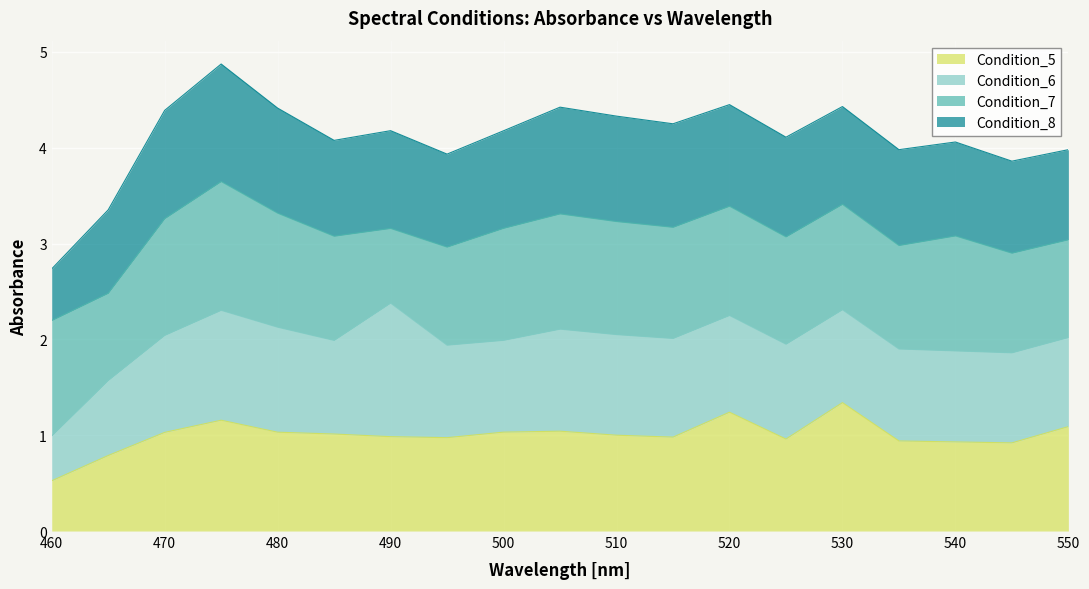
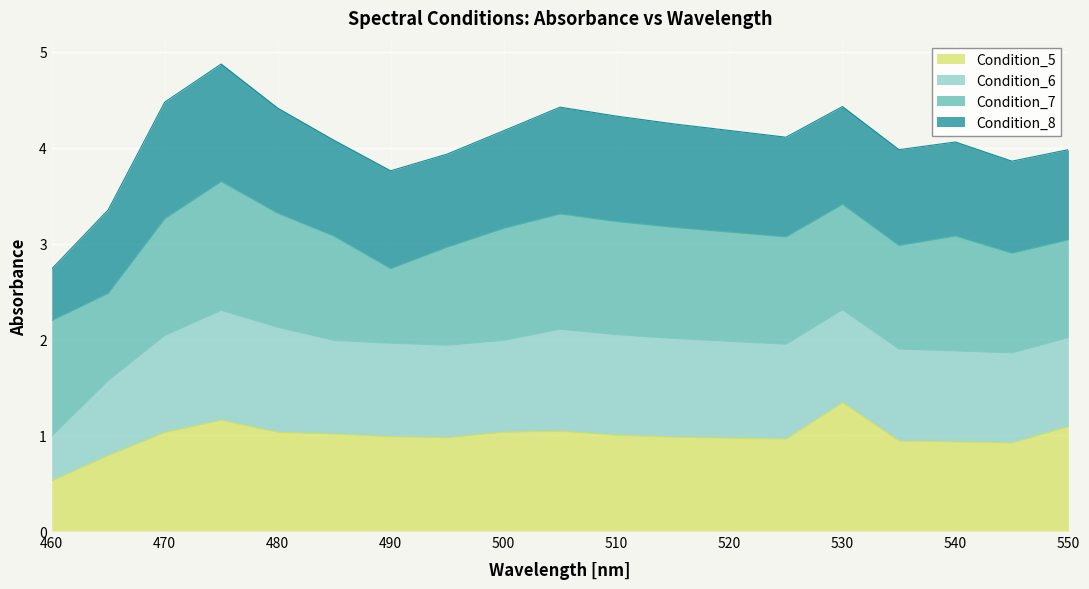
  {
    "Condition_5": {
      "460": 0.5,
      "470": 1.0,
      "480": 1.0,
      "490": 1.0,
      "500": 1.0,
      "510": 1.0,
-     "520": 1.2,
+     "520": 1.0,
      "530": 1.3,
      "540": 0.9,
      "550": 1.1
    },
    "Condition_6": {
      "460": 0.5,
      "470": 1.0,
      "480": 1.1,
-     "490": 1.4,
+     "490": 1.0,
      "500": 1.0,
      "510": 1.0,
      "520": 1.0,
      "530": 1.0,
      "540": 0.9,
      "550": 0.9
    },
    "Condition_7": {
      "460": 1.2,
      "470": 1.2,
      "480": 1.2,
      "490": 0.8,
      "500": 1.2,
      "510": 1.2,
      "520": 1.1,
      "530": 1.1,
      "540": 1.2,
      "550": 1.0
    },
    "Condition_8": {
      "460": 0.5,
-     "470": 1.1,
+     "470": 1.2,
      "480": 1.1,
      "490": 1.0,
      "500": 1.0,
      "510": 1.1,
      "520": 1.1,
      "530": 1.0,
      "540": 1.0,
      "550": 0.9
    }
  }
